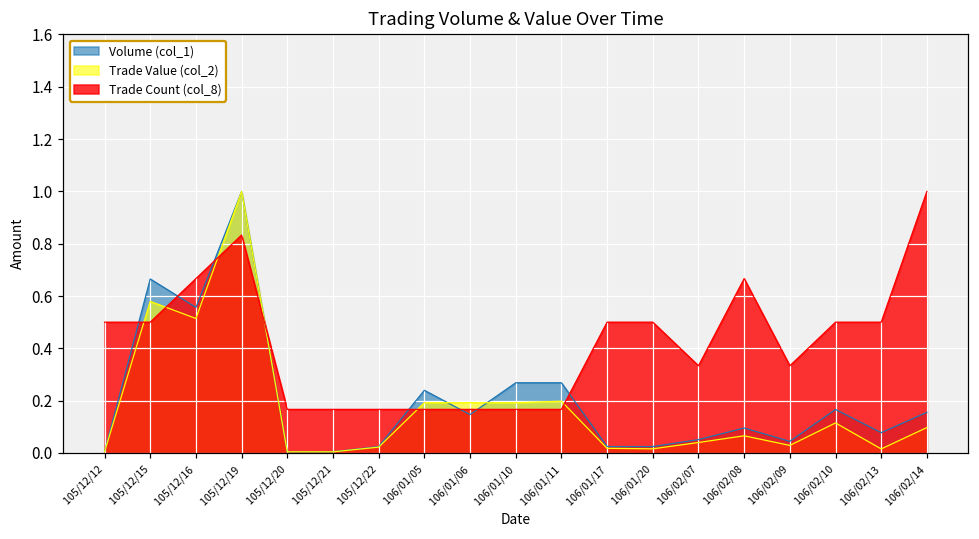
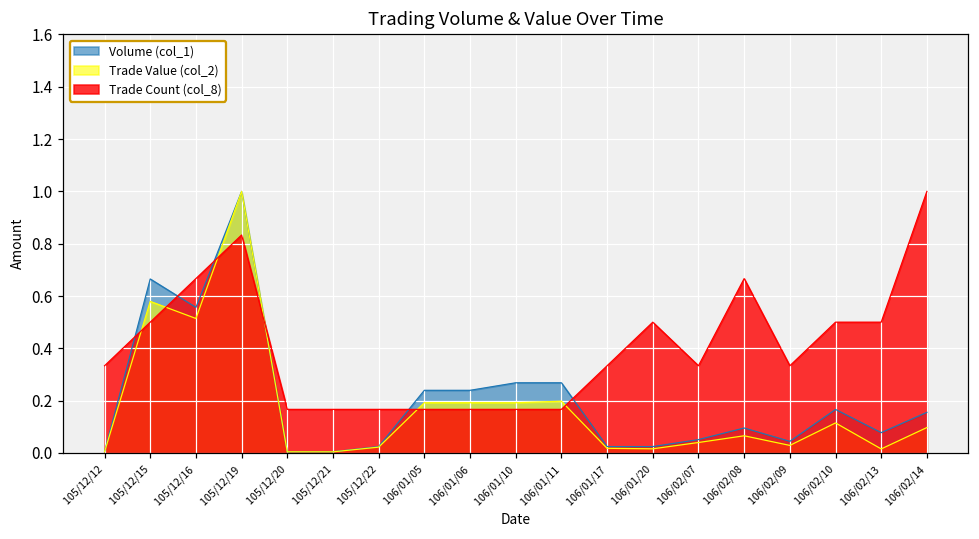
  {
    "Volume (col_1)": {
      "105/12/15": 0.67,
      "105/12/16": 0.56,
      "106/01/05": 0.24,
-     "106/01/06": 0.15,
+     "106/01/06": 0.24,
      "106/01/10": 0.27,
      "106/01/11": 0.27,
      "106/02/07": 0.05,
      "106/02/08": 0.10,
      "106/02/09": 0.04,
      "106/02/10": 0.17,
      "106/02/13": 0.08,
      "106/02/14": 0.16
    },
    "Trade Value (col_2)": {
      "105/12/15": 0.58,
      "105/12/16": 0.51,
      "106/01/05": 0.19,
      "106/01/06": 0.19,
      "106/01/10": 0.19,
      "106/01/11": 0.20,
      "106/02/07": 0.04,
      "106/02/08": 0.07,
      "106/02/09": 0.03,
      "106/02/10": 0.11,
      "106/02/13": 0.02,
      "106/02/14": 0.10
    },
    "Trade Count (col_8)": {
-     "105/12/12": 0.50,
+     "105/12/12": 0.33,
      "105/12/15": 0.50,
      "105/12/16": 0.67,
      "105/12/19": 0.83,
      "105/12/20": 0.17,
      "105/12/21": 0.17,
      "105/12/22": 0.17,
      "106/01/05": 0.17,
      "106/01/06": 0.17,
      "106/01/10": 0.17,
      "106/01/11": 0.17,
-     "106/01/17": 0.50,
+     "106/01/17": 0.33,
      "106/01/20": 0.50,
      "106/02/07": 0.33,
      "106/02/08": 0.67,
      "106/02/09": 0.33,
      "106/02/10": 0.50,
      "106/02/13": 0.50,
      "106/02/14": 1.00
    }
  }
